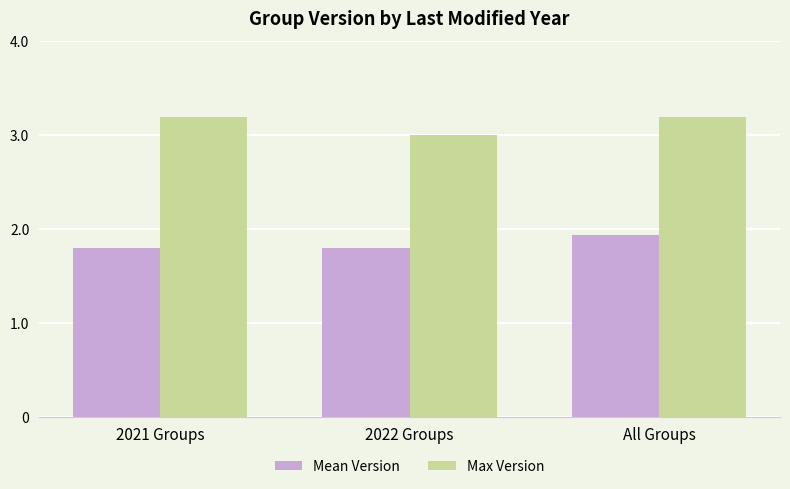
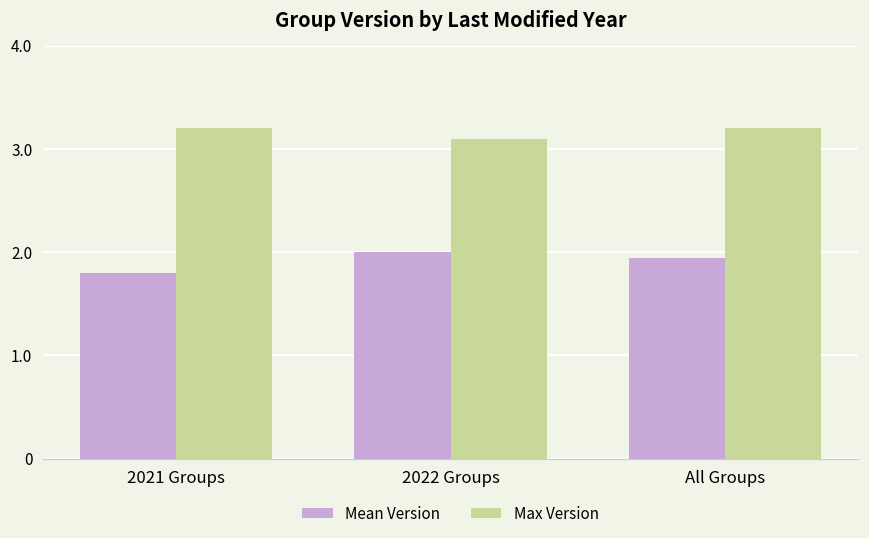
  {
    "Mean Version": {
      "2021 Groups": 1.8,
-     "2022 Groups": 1.8,
+     "2022 Groups": 2.0,
      "All Groups": 1.9
    },
    "Max Version": {
      "2021 Groups": 3.2,
-     "2022 Groups": 3.0,
+     "2022 Groups": 3.1,
      "All Groups": 3.2
    }
  }
